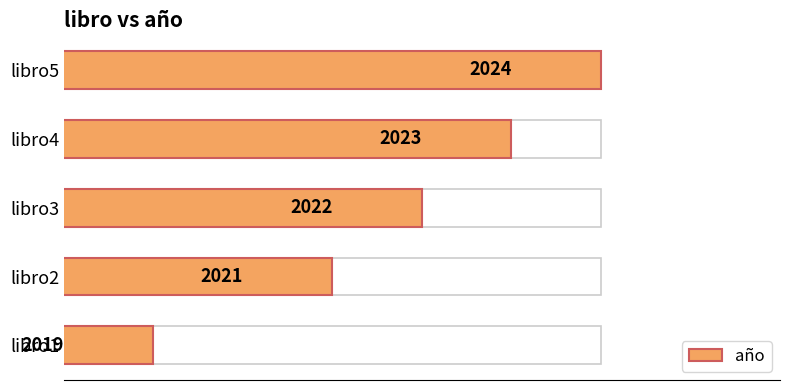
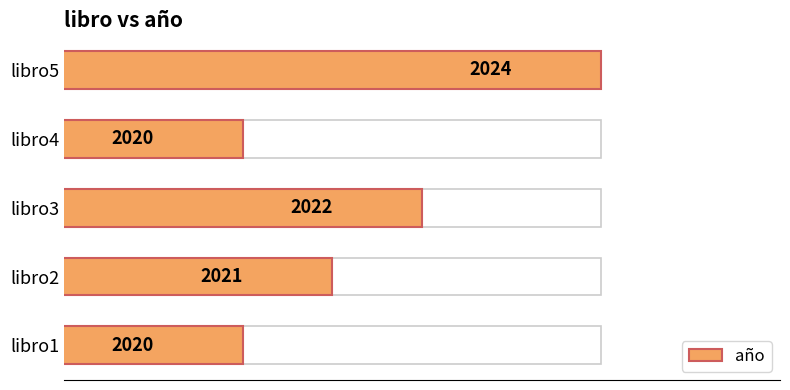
  {
    "año": {
      "libro5": 2024,
-     "libro4": 2023,
-     "libro1": 2019
+     "libro4": 2020,
+     "libro1": 2020
    }
  }
